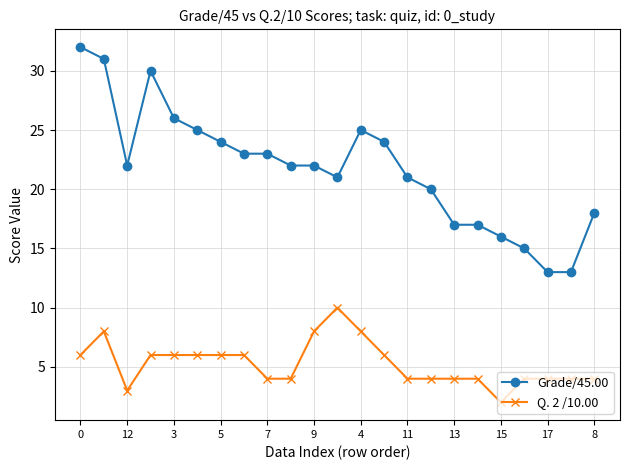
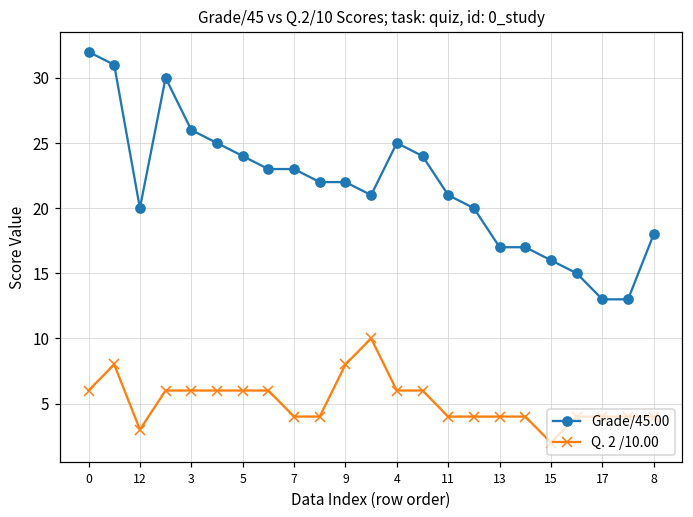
  {
    "Grade/45.00": {
      "0": 32,
-     "12": 22,
+     "12": 20,
      "4": 25,
      "8": 18
    },
    "Q. 2 /10.00": {
      "0": 6,
      "12": 3,
-     "4": 8
+     "4": 6
    }
  }
